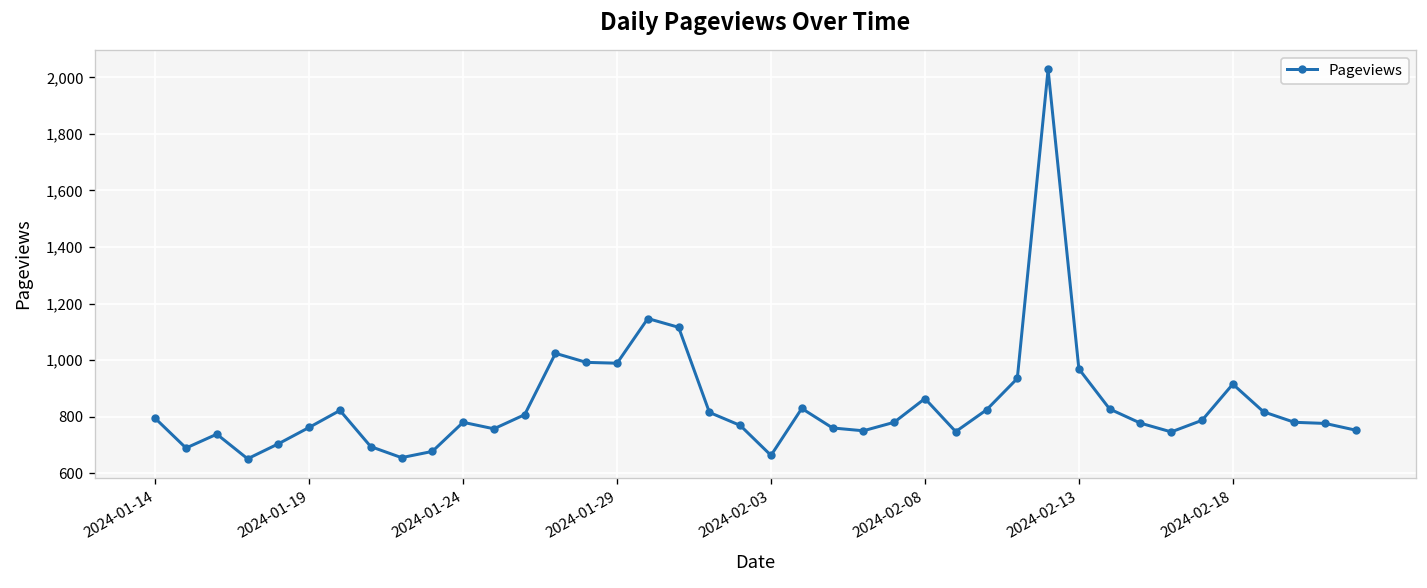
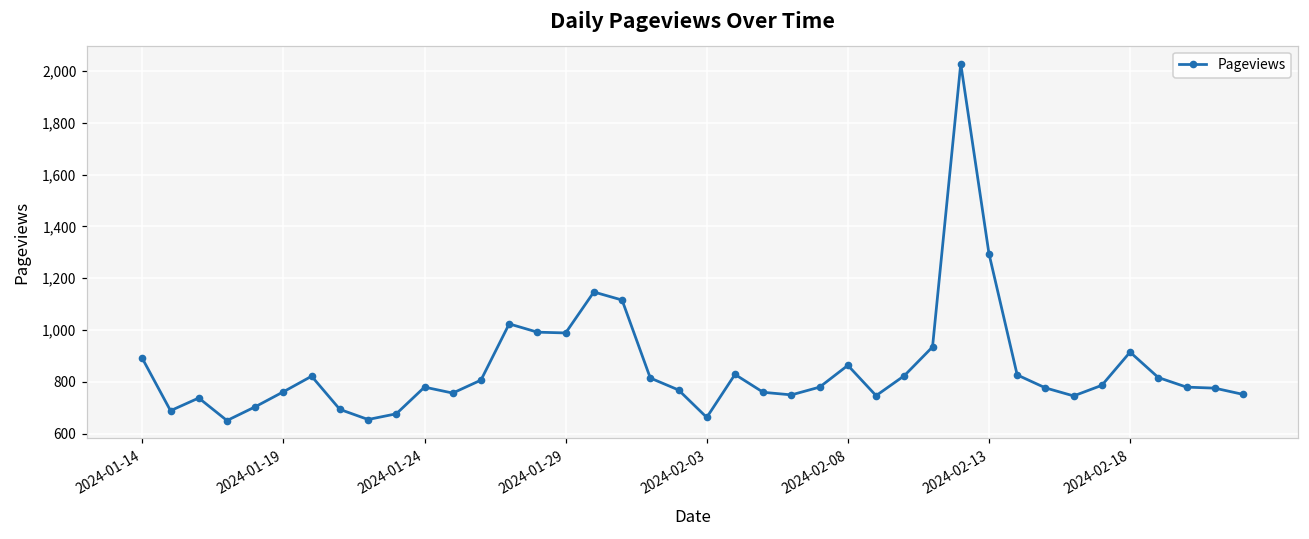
  {
-   "2024-01-14": "790",
+   "2024-01-14": "890",
    "2024-01-19": "760",
    "2024-01-24": "780",
    "2024-01-29": "990",
    "2024-02-03": "660",
    "2024-02-08": "860",
-   "2024-02-13": "970",
+   "2024-02-13": "1,300",
    "2024-02-18": "920"
  }
